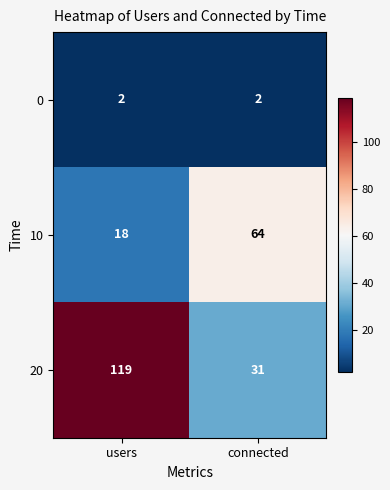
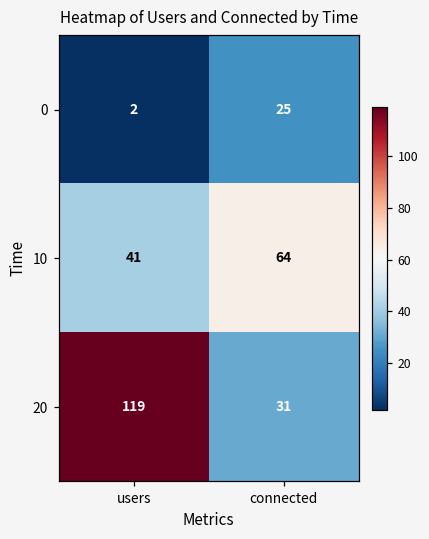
  {
    "0": {
      "users": 2,
-     "connected": 2
+     "connected": 25
    },
    "10": {
-     "users": 18,
+     "users": 41,
      "connected": 64
    },
    "20": {
      "users": 119,
      "connected": 31
    }
  }
